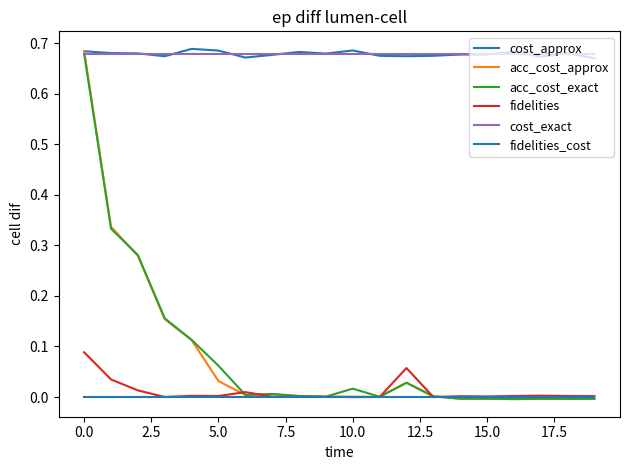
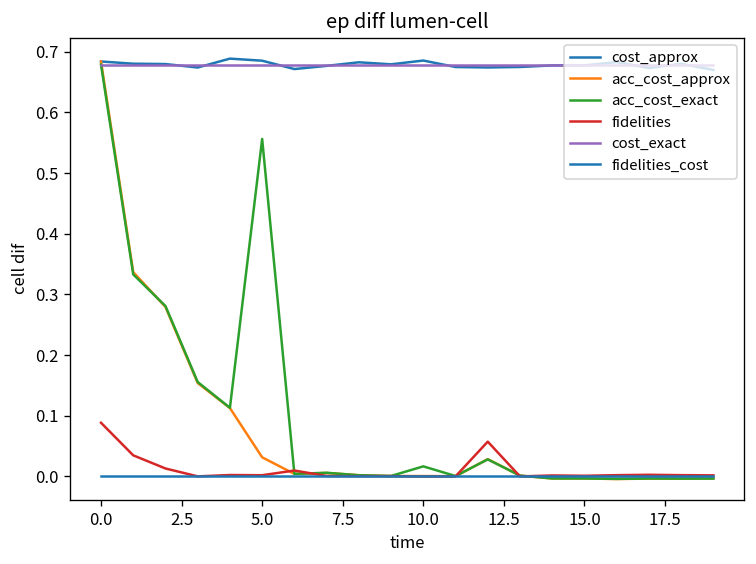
  {
    "acc_cost_approx": {
      "5.0": 0.03
    },
    "acc_cost_exact": {
-     "5.0": 0.06,
+     "5.0": 0.56,
      "10.0": 0.02
    },
    "fidelities": {
      "0.0": 0.09
    },
    "cost_exact": {
      "5.0": 0.68,
      "10.0": 0.68
    }
  }
